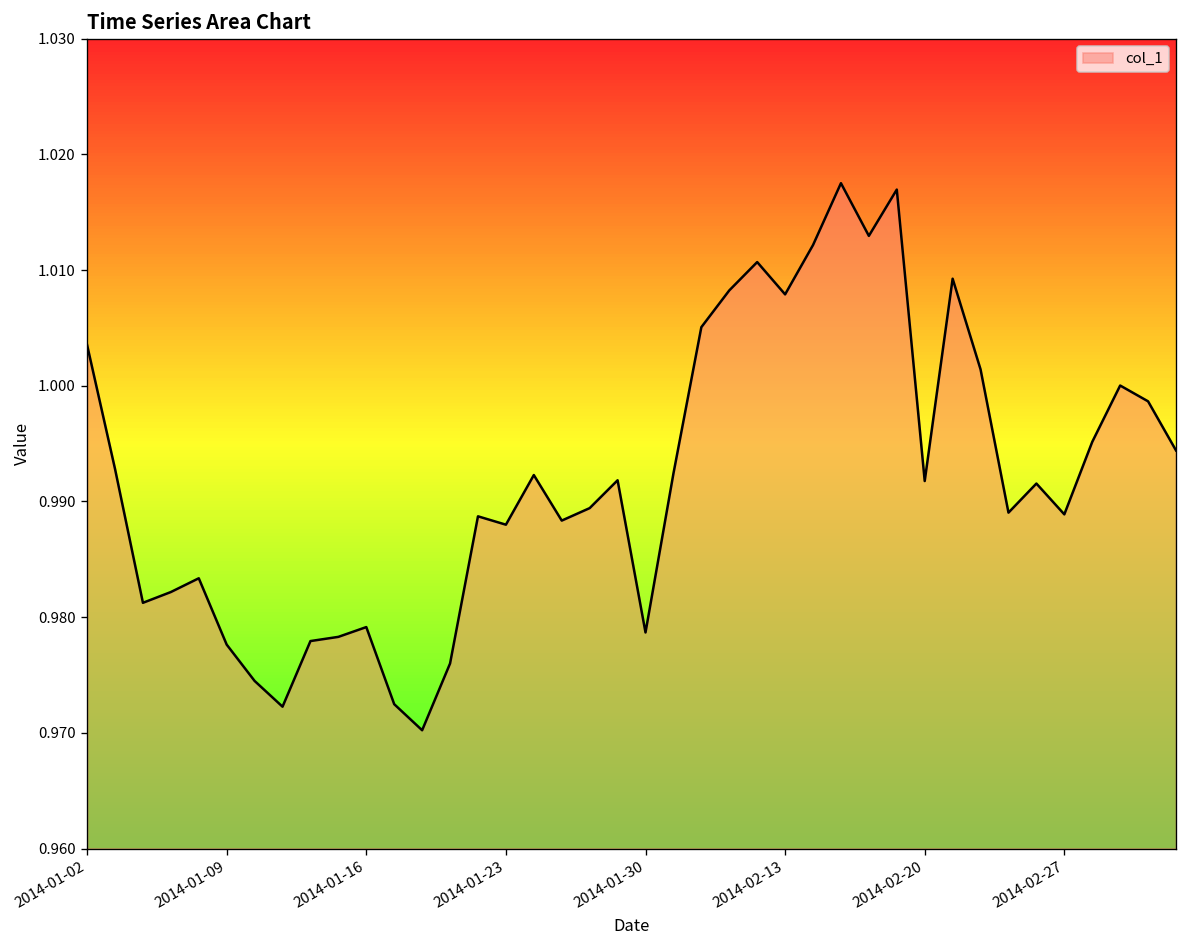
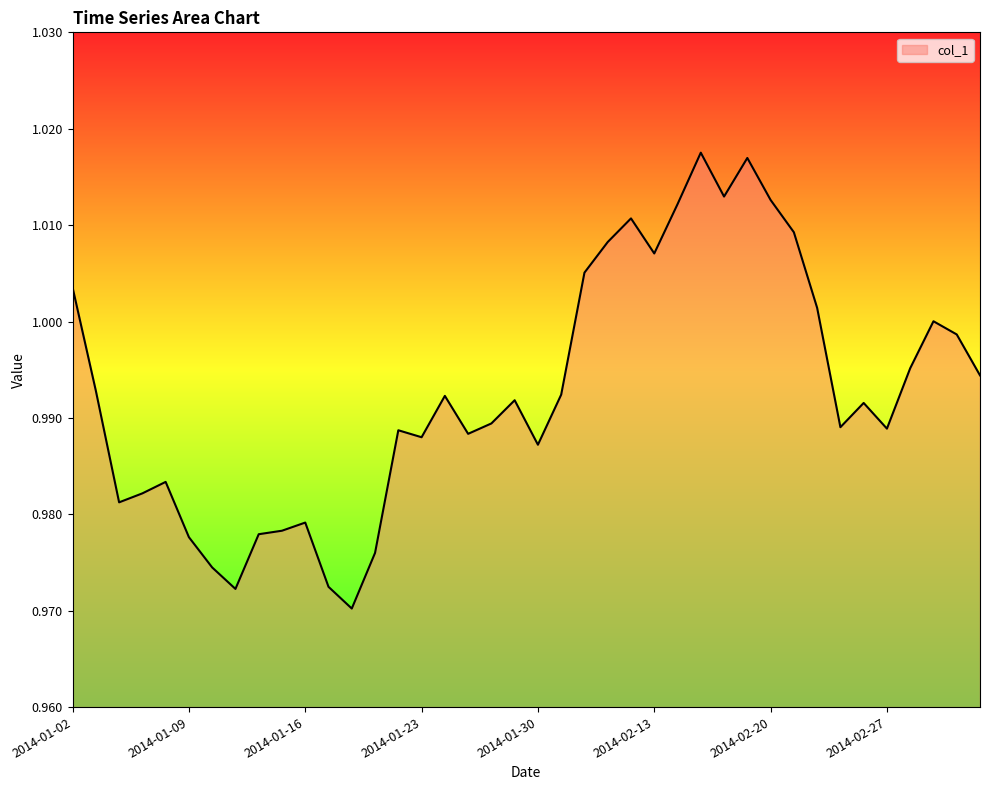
  {
    "2014-01-02": 1.004,
    "2014-01-09": 0.978,
    "2014-01-16": 0.979,
    "2014-01-23": 0.988,
-   "2014-01-30": 0.979,
-   "2014-02-13": 1.008,
-   "2014-02-20": 0.992,
+   "2014-01-30": 0.987,
+   "2014-02-13": 1.007,
+   "2014-02-20": 1.013,
    "2014-02-27": 0.989
  }
